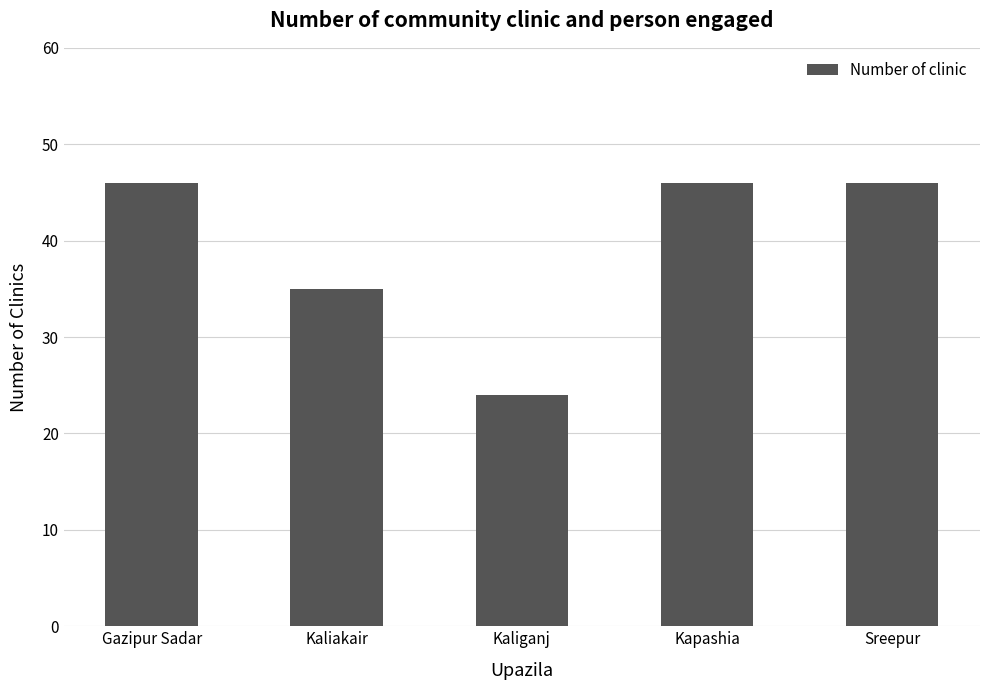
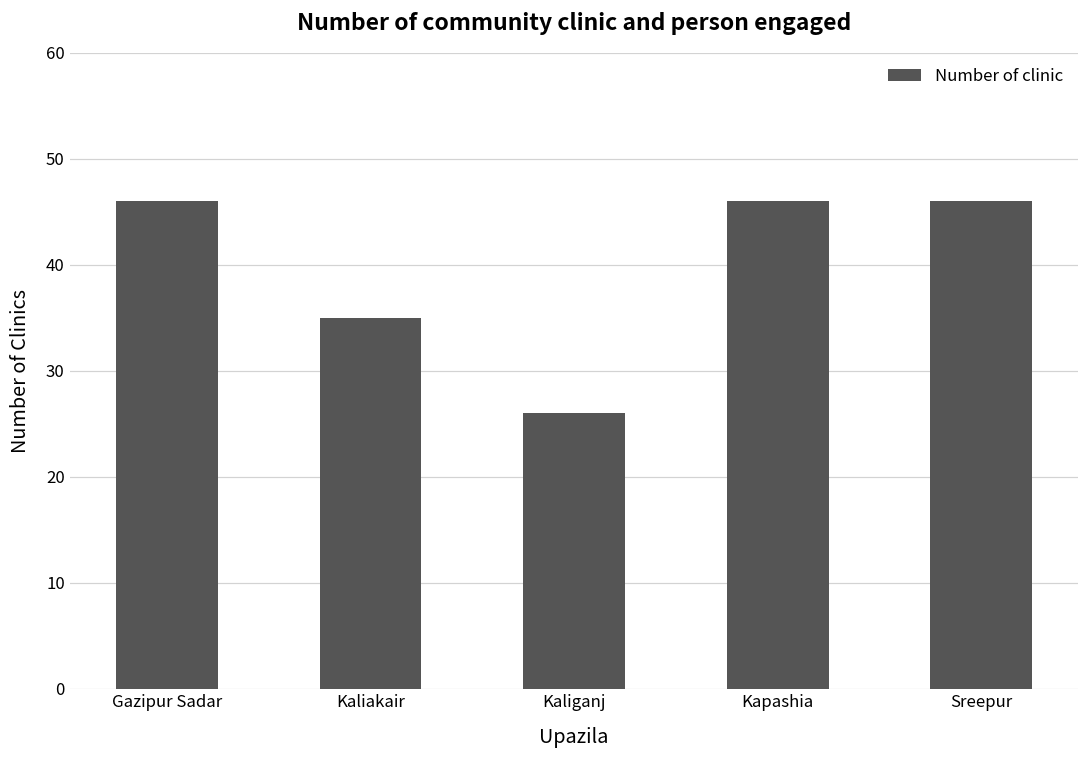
  {
    "Gazipur Sadar": 46,
    "Kaliakair": 35,
-   "Kaliganj": 24,
+   "Kaliganj": 26,
    "Kapashia": 46,
    "Sreepur": 46
  }
